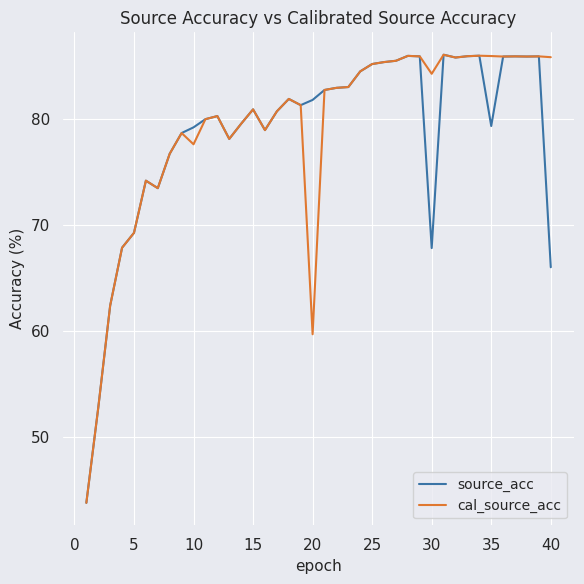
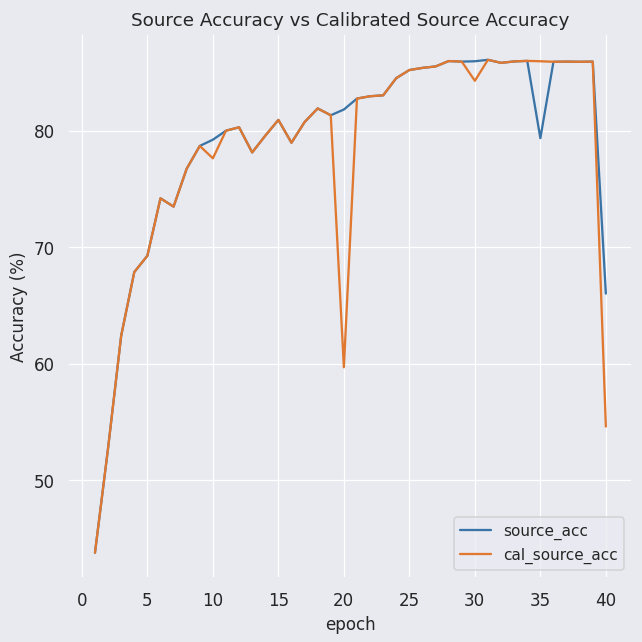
  {
    "source_acc": {
      "10": 79.2,
      "20": 81.8,
-     "30": 67.8,
+     "30": 85.9,
      "35": 79.3,
      "40": 66.0
    },
    "cal_source_acc": {
      "10": 77.6,
      "20": 59.7,
      "30": 84.3,
      "35": 85.9,
-     "40": 85.8
+     "40": 54.6
    }
  }
